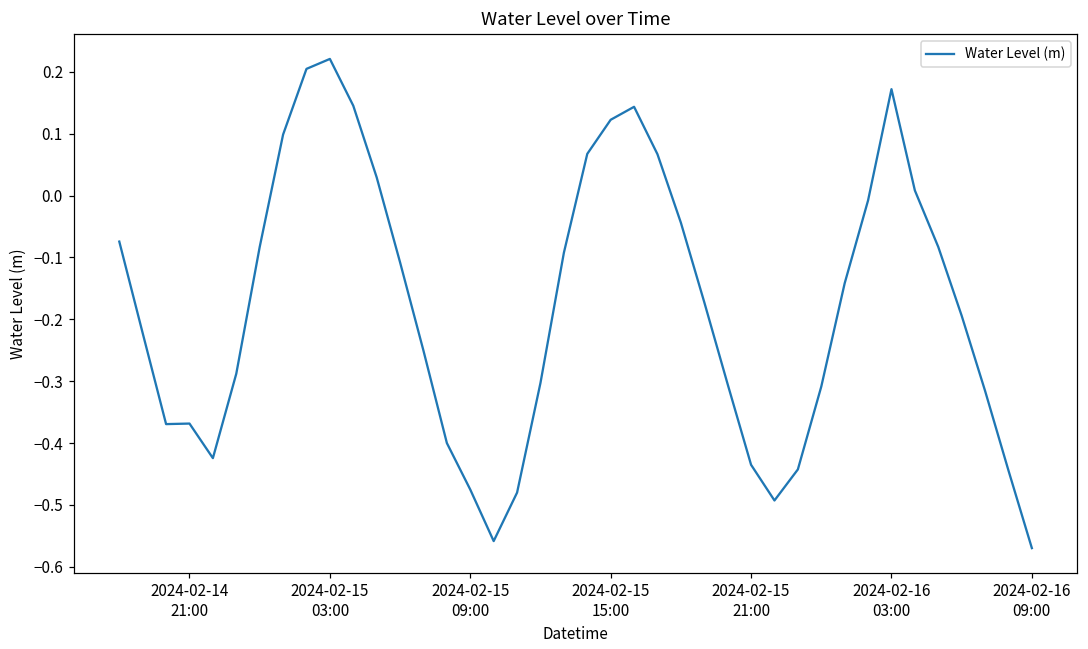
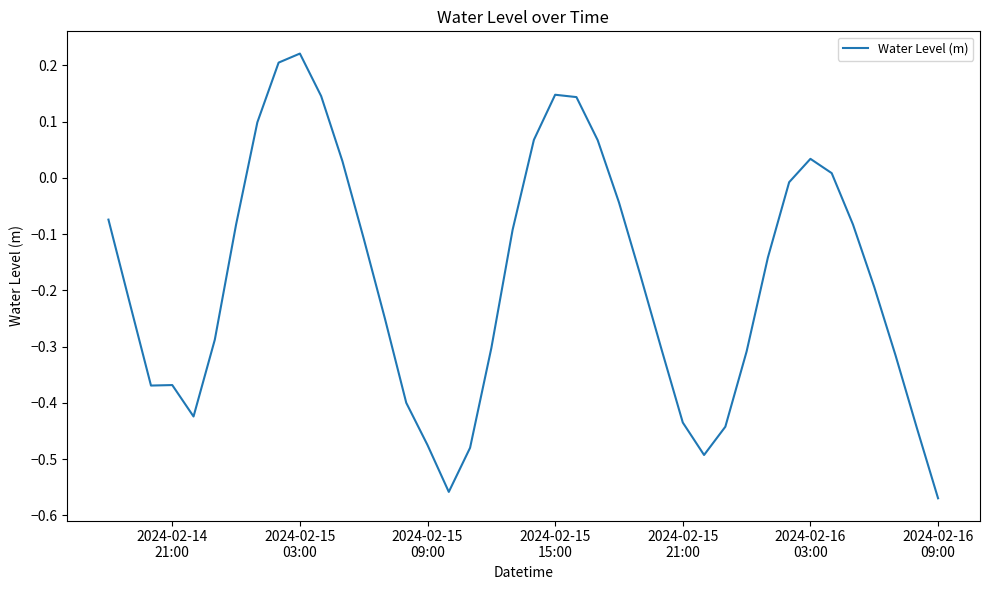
  {
    "2024-02-14 21:00": -0.37,
    "2024-02-15 03:00": 0.22,
    "2024-02-15 09:00": -0.48,
-   "2024-02-15 15:00": 0.12,
+   "2024-02-15 15:00": 0.15,
    "2024-02-15 21:00": -0.44,
-   "2024-02-16 03:00": 0.17,
+   "2024-02-16 03:00": 0.03,
    "2024-02-16 09:00": -0.57
  }
